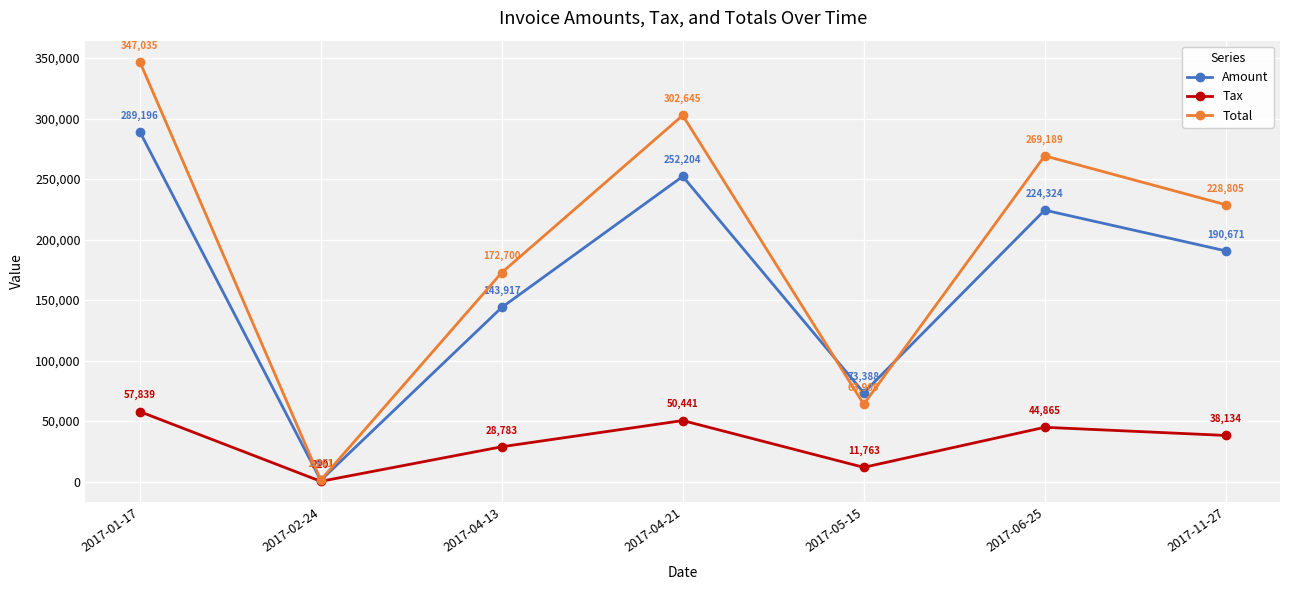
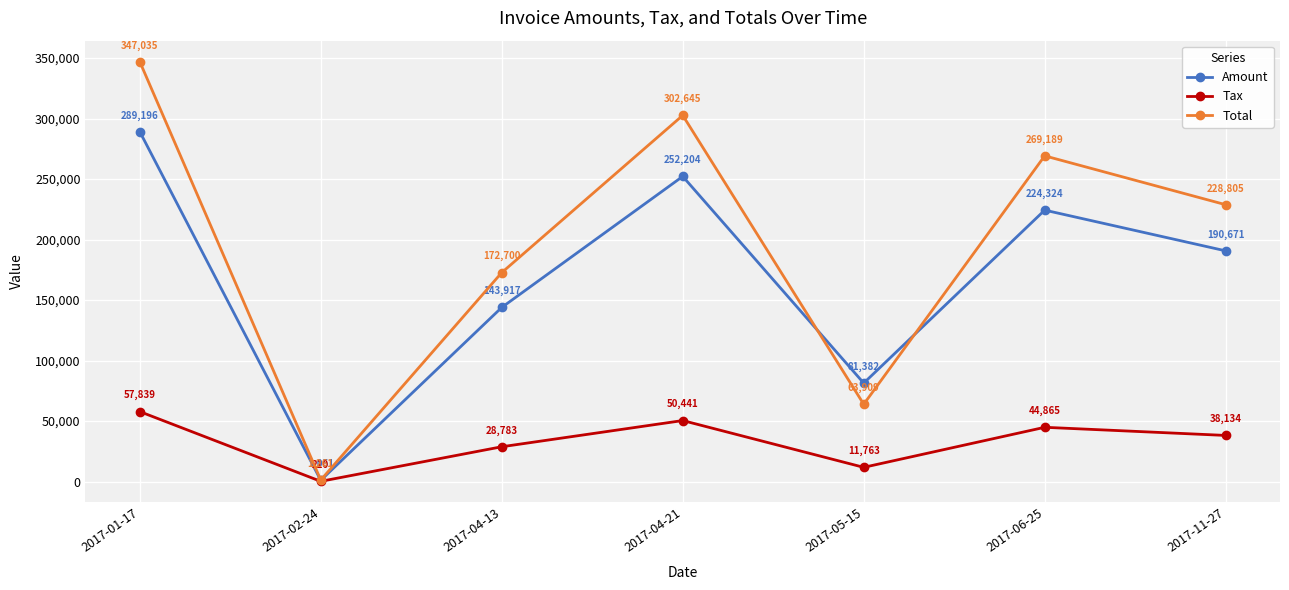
  {
    "Amount": {
      "2017-01-17": "289,196",
      "2017-04-13": "143,917",
      "2017-04-21": "252,204",
-     "2017-05-15": "73,388",
+     "2017-05-15": "81,382",
      "2017-06-25": "224,324",
      "2017-11-27": "190,671"
    },
    "Tax": {
      "2017-01-17": "57,839",
      "2017-04-13": "28,783",
      "2017-04-21": "50,441",
      "2017-05-15": "11,763",
      "2017-06-25": "44,865",
      "2017-11-27": "38,134"
    },
    "Total": {
      "2017-01-17": "347,035",
      "2017-04-13": "172,700",
      "2017-04-21": "302,645",
      "2017-06-25": "269,189",
      "2017-11-27": "228,805"
    }
  }
